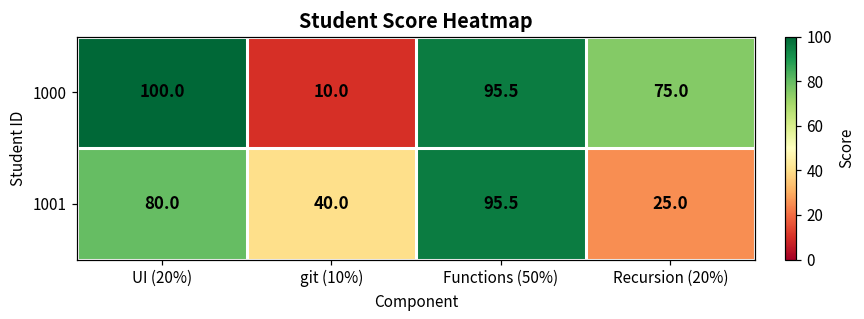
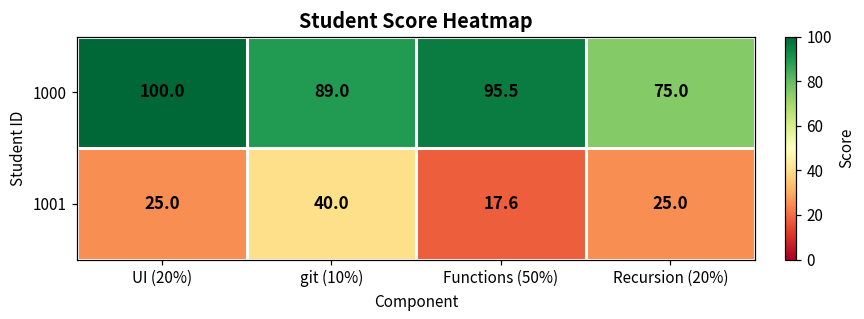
  {
    "1000": {
      "UI (20%)": 100.0,
-     "git (10%)": 10.0,
+     "git (10%)": 89.0,
      "Functions (50%)": 95.5,
      "Recursion (20%)": 75.0
    },
    "1001": {
-     "UI (20%)": 80.0,
+     "UI (20%)": 25.0,
      "git (10%)": 40.0,
-     "Functions (50%)": 95.5,
+     "Functions (50%)": 17.6,
      "Recursion (20%)": 25.0
    }
  }
